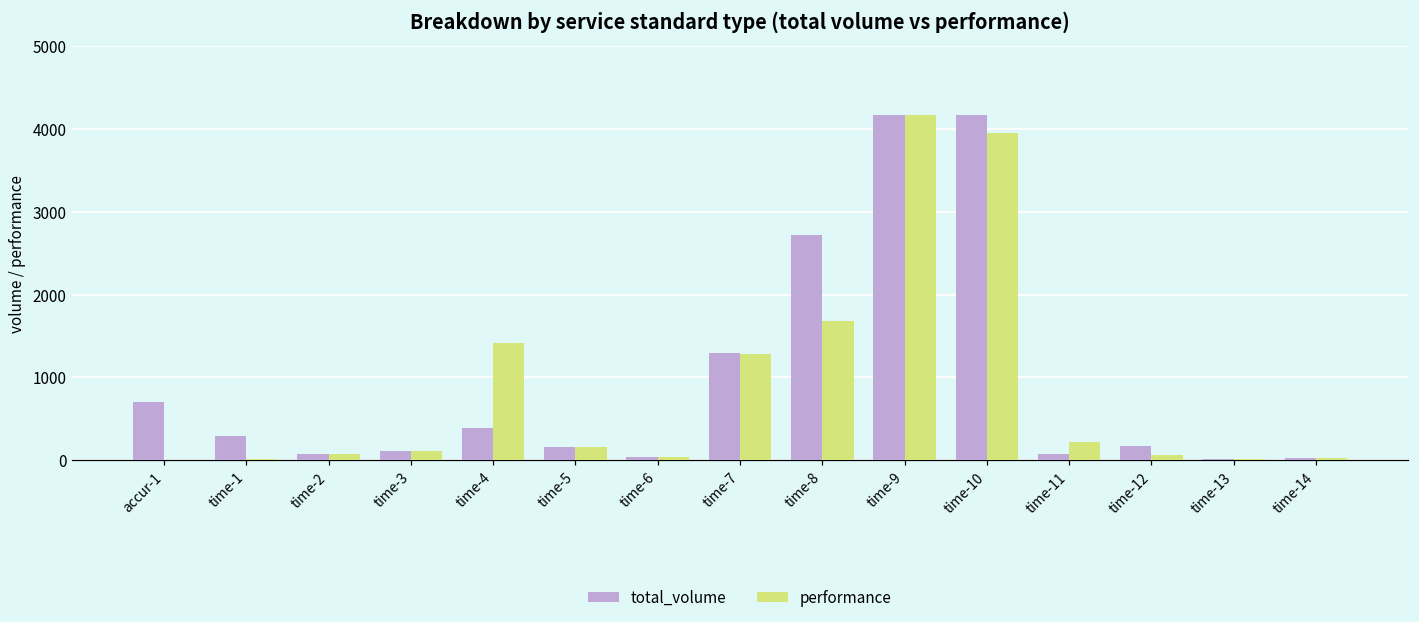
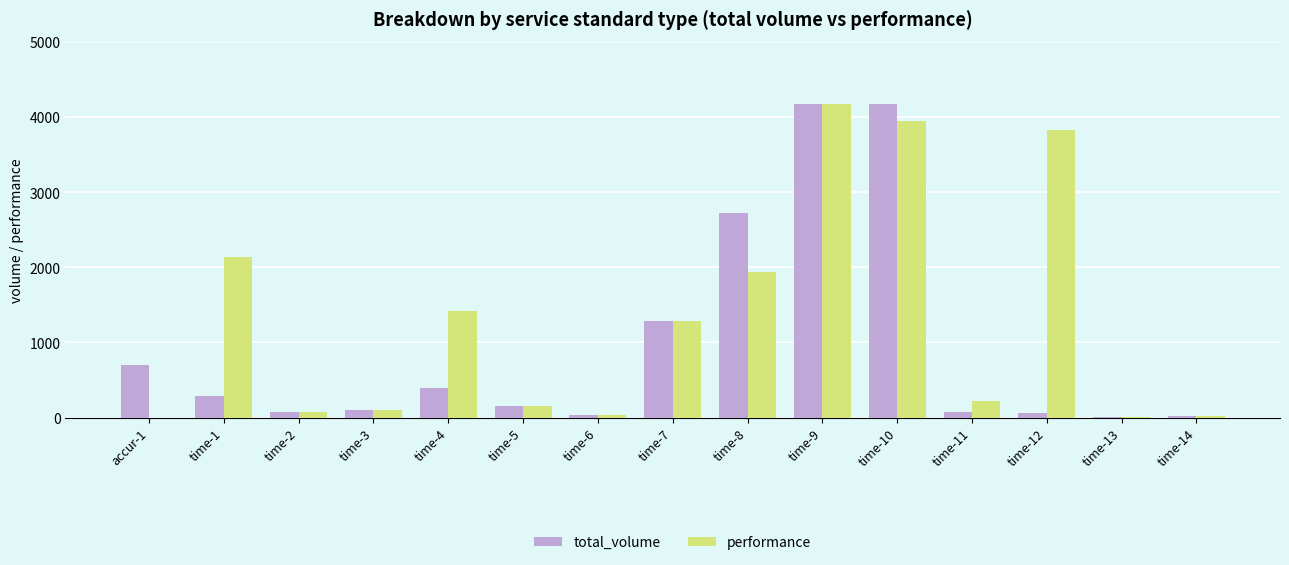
  {
    "total_volume": {
      "accur-1": 700,
      "time-1": 300,
      "time-2": 100,
      "time-3": 100,
      "time-4": 400,
      "time-5": 200,
      "time-7": 1300,
      "time-8": 2700,
      "time-9": 4200,
      "time-10": 4200,
      "time-11": 100,
-     "time-12": 200
+     "time-12": 100
    },
    "performance": {
      "accur-1": 0,
-     "time-1": 0,
+     "time-1": 2100,
      "time-2": 100,
      "time-3": 100,
      "time-4": 1400,
      "time-5": 200,
      "time-7": 1300,
-     "time-8": 1700,
+     "time-8": 1900,
      "time-9": 4200,
      "time-10": 3900,
      "time-11": 200,
-     "time-12": 100
+     "time-12": 3800
    }
  }
